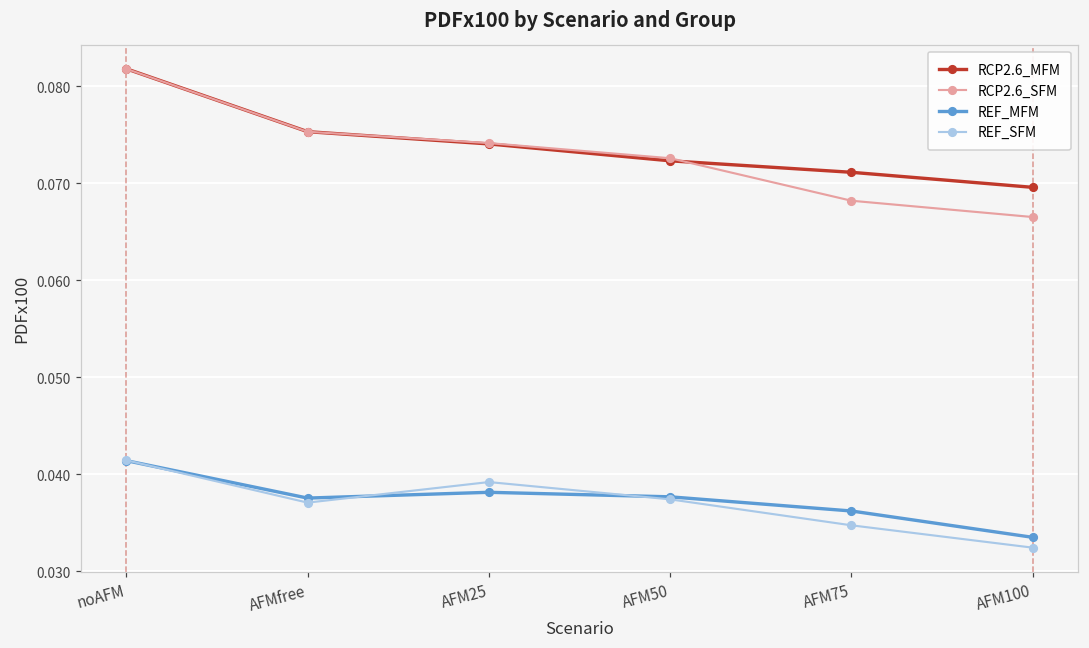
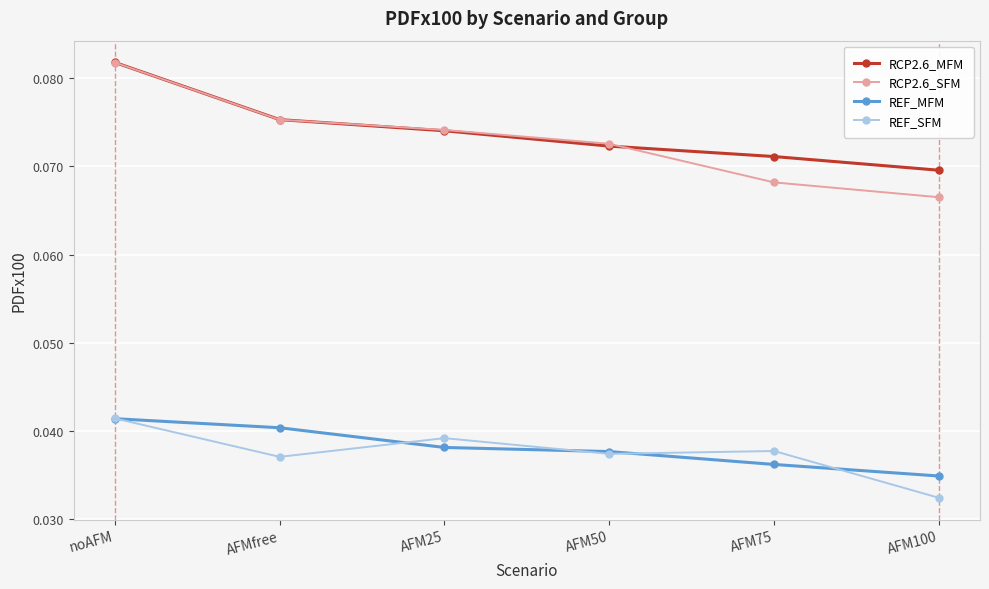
  {
    "RCP2.6_MFM": {
      "AFM75": 0.071,
      "AFM100": 0.070
    },
    "RCP2.6_SFM": {
      "AFM75": 0.068,
      "AFM100": 0.066
    },
    "REF_MFM": {
-     "AFMfree": 0.038,
+     "AFMfree": 0.040,
      "AFM25": 0.038,
      "AFM75": 0.036,
-     "AFM100": 0.033
+     "AFM100": 0.035
    },
    "REF_SFM": {
      "AFMfree": 0.037,
      "AFM25": 0.039,
-     "AFM75": 0.035,
+     "AFM75": 0.038,
      "AFM100": 0.032
    }
  }
